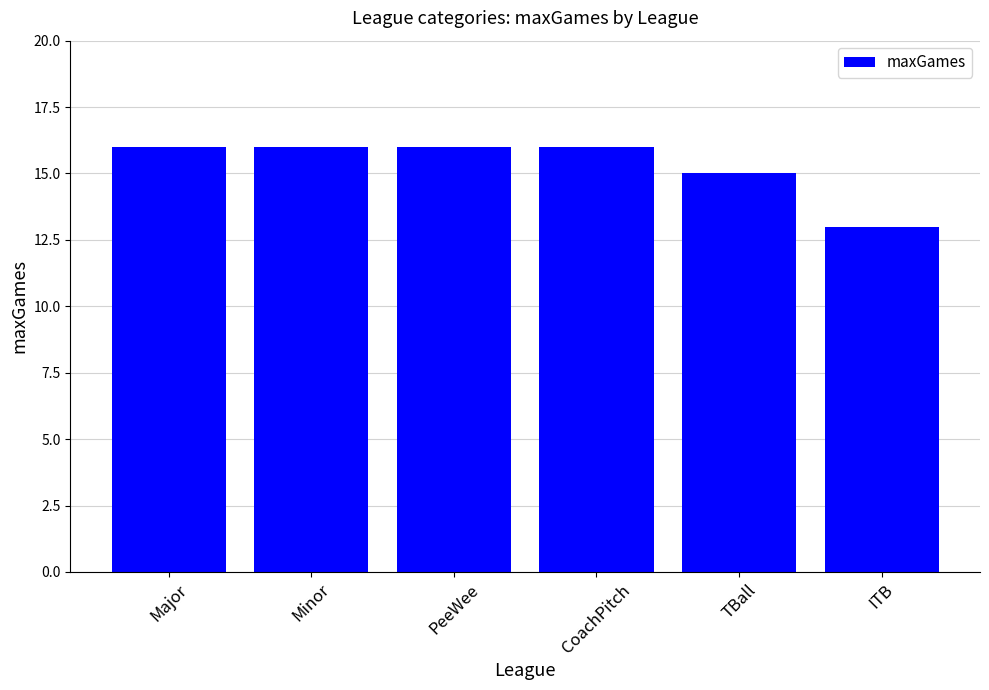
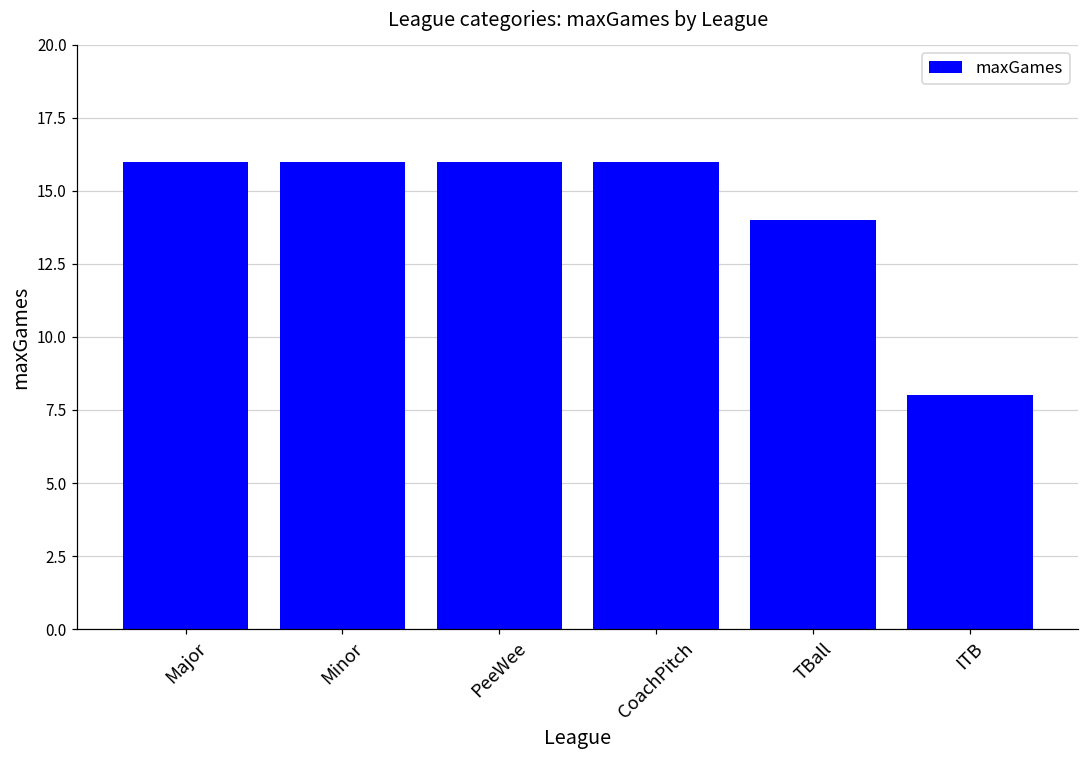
  {
    "Major": 16,
    "Minor": 16,
    "PeeWee": 16,
    "CoachPitch": 16,
-   "TBall": 15,
-   "ITB": 13
+   "TBall": 14,
+   "ITB": 8
  }
